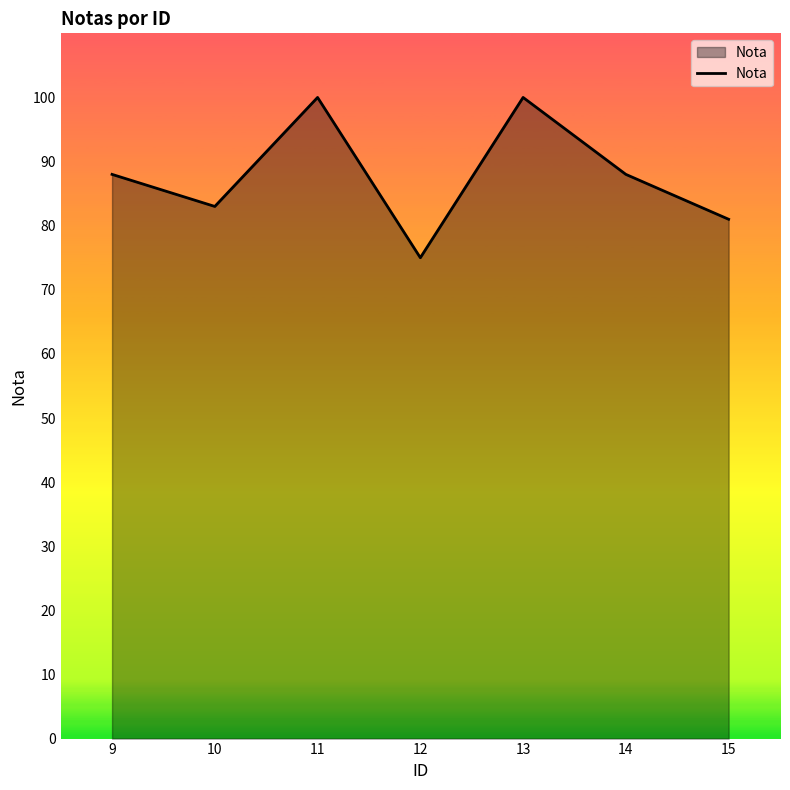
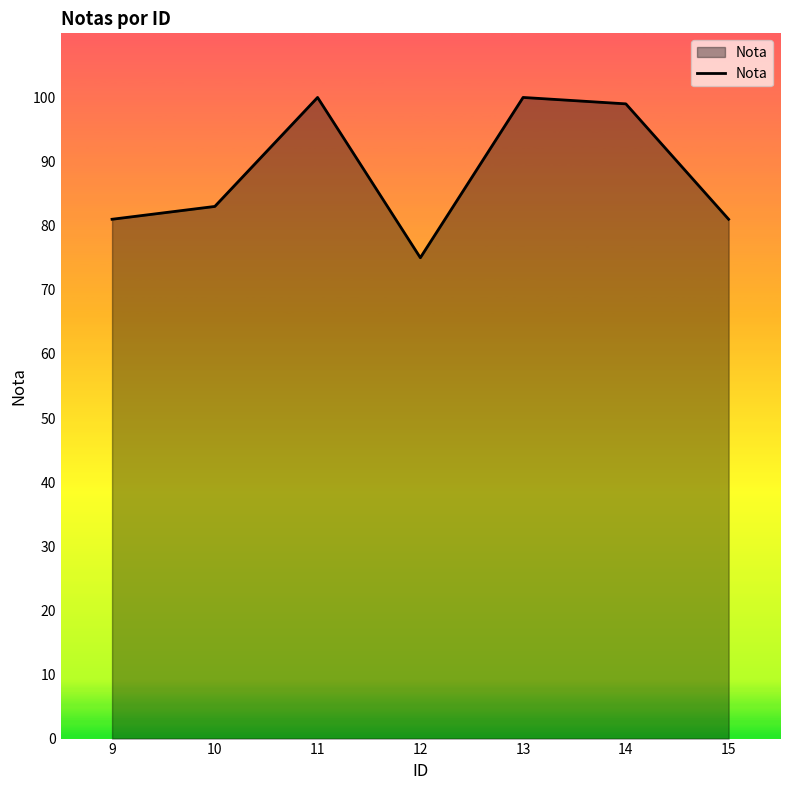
  {
-   "9": 88,
+   "9": 81,
    "10": 83,
    "11": 100,
    "12": 75,
    "13": 100,
-   "14": 88,
+   "14": 99,
    "15": 81
  }
